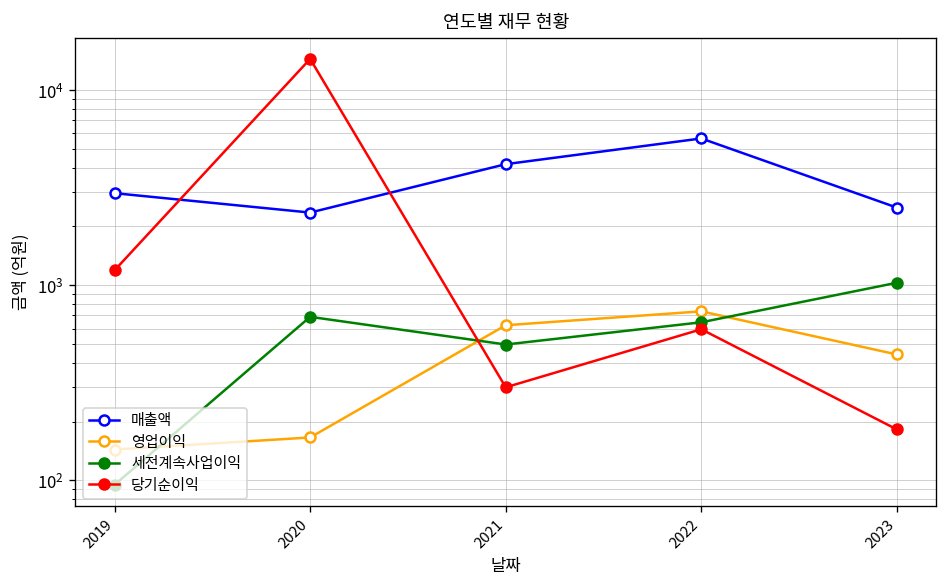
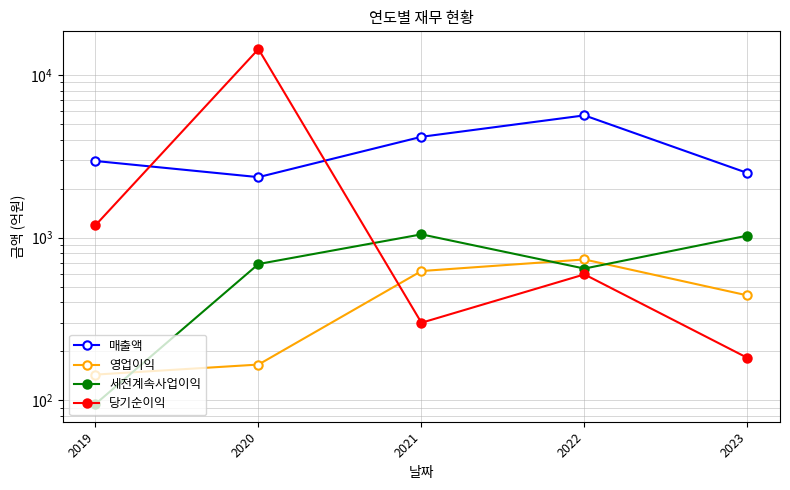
  {
    "매출액": {
      "2019": 3000,
      "2020": 2400,
      "2021": 4200,
      "2022": 5700,
      "2023": 2500
    },
    "영업이익": {
      "2020": 170,
      "2021": 620,
      "2022": 700,
      "2023": 440
    },
    "세전계속사업이익": {
      "2020": 690,
-     "2021": 500,
+     "2021": 1000,
      "2022": 650,
      "2023": 1000
    },
    "당기순이익": {
      "2019": 1200,
      "2020": 14000,
      "2021": 300,
      "2022": 600,
      "2023": 180
    }
  }
